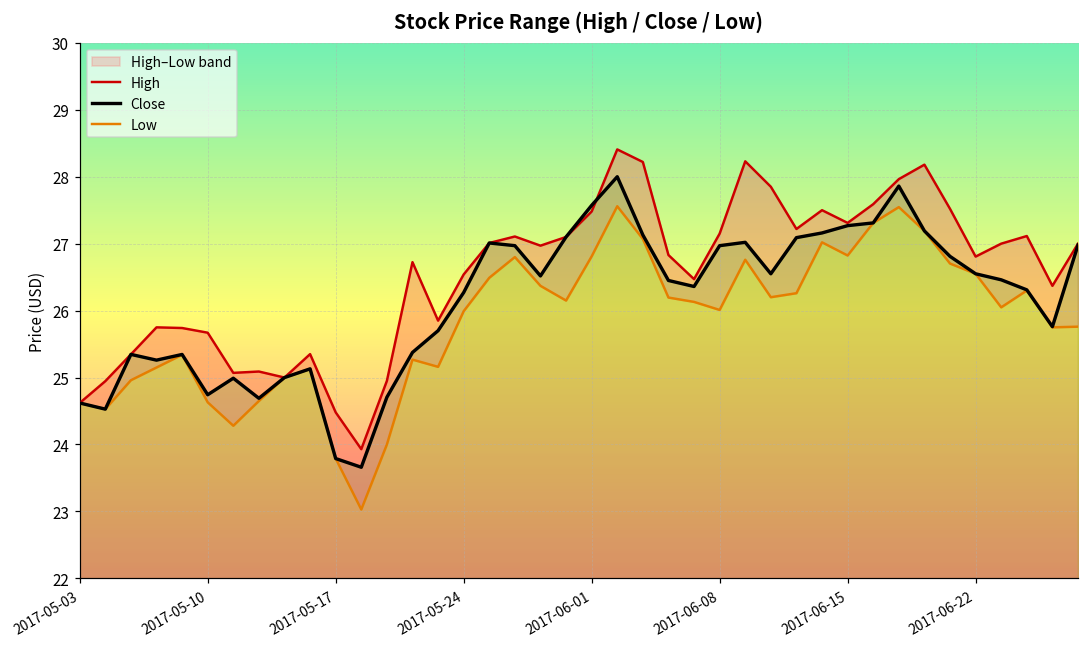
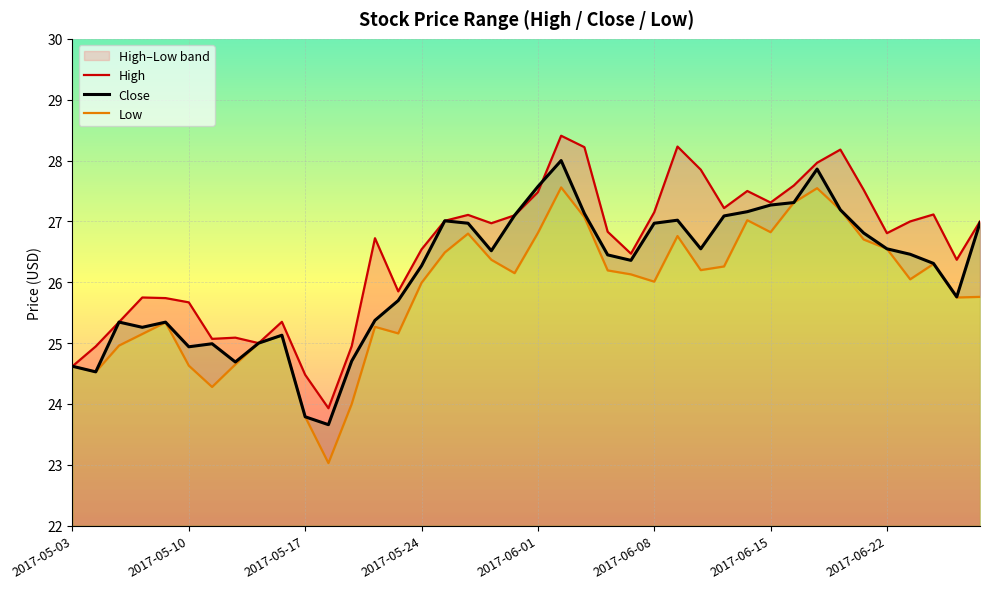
  {
    "High–Low band": {
      "2017-05-10": 25.7,
      "2017-05-17": 24.5,
      "2017-05-24": 26.5,
      "2017-06-01": 27.5,
      "2017-06-08": 27.2,
      "2017-06-22": 26.8
    },
    "Close": {
-     "2017-05-10": 24.7,
+     "2017-05-10": 24.9,
      "2017-05-24": 26.3,
      "2017-06-01": 27.6,
      "2017-06-08": 27.0
    },
    "Low": {
      "2017-05-10": 24.6,
      "2017-05-24": 26.0,
      "2017-06-01": 26.8,
      "2017-06-08": 26.0,
      "2017-06-15": 26.8
    }
  }
